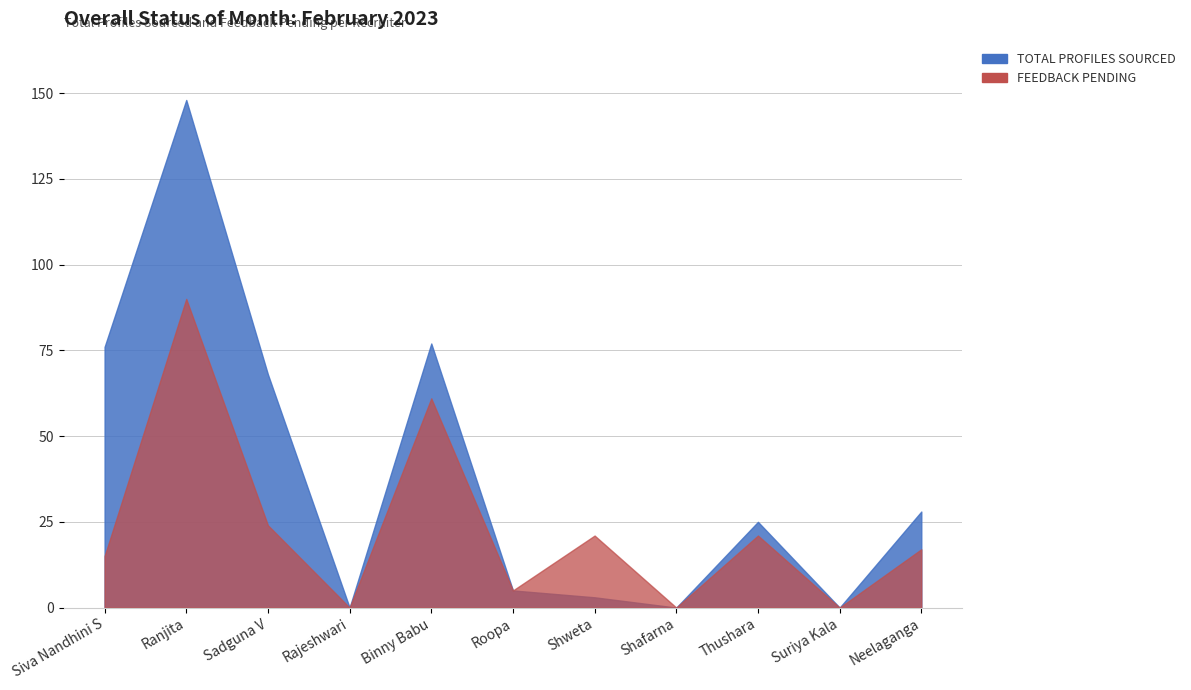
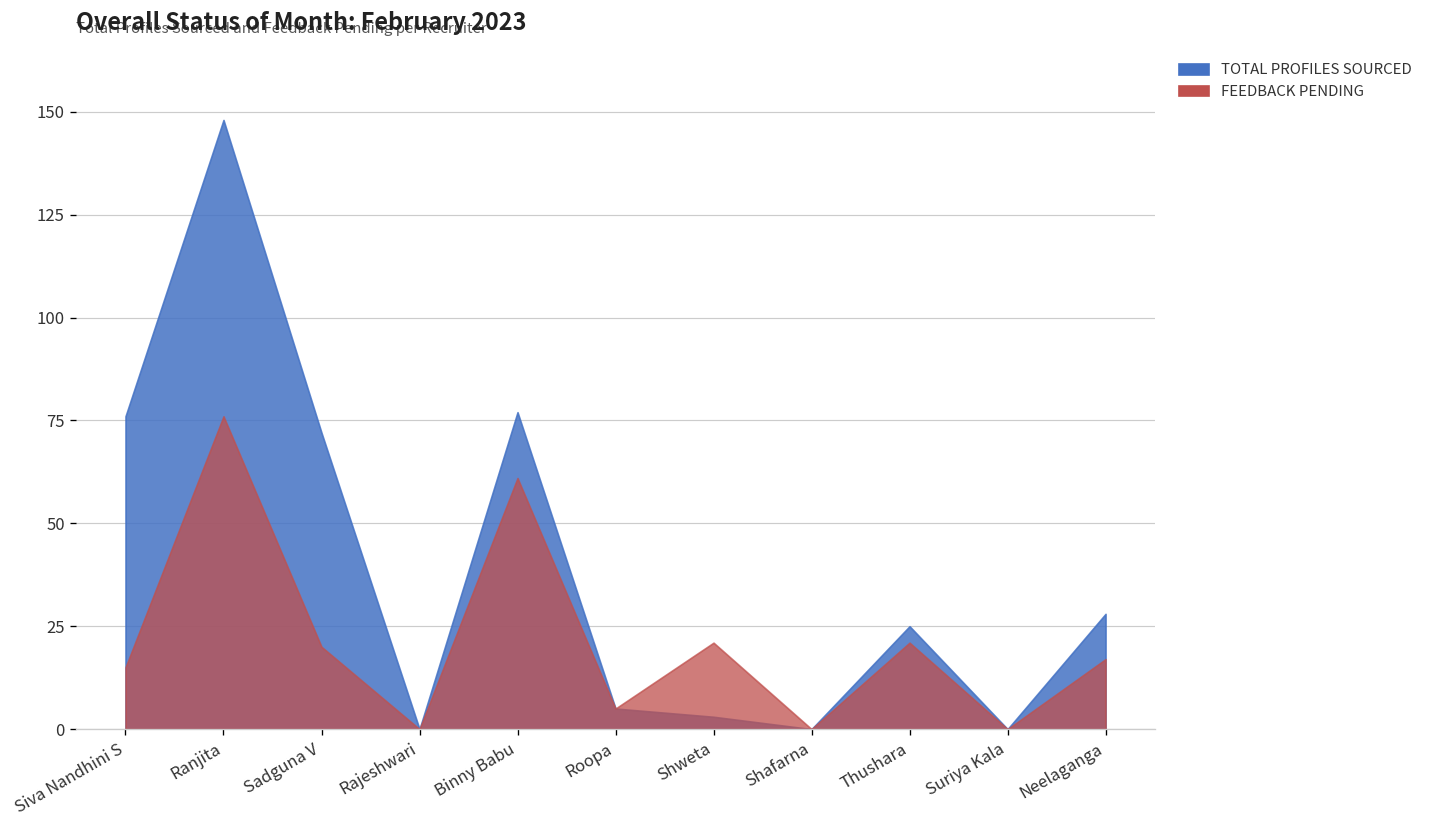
  {
    "TOTAL PROFILES SOURCED": {
      "Siva Nandhini S": 76,
      "Ranjita": 148,
-     "Sadguna V": 68,
+     "Sadguna V": 72,
      "Binny Babu": 77,
      "Shweta": 3,
      "Thushara": 25,
      "Neelaganga": 28
    },
    "FEEDBACK PENDING": {
      "Siva Nandhini S": 15,
-     "Ranjita": 90,
-     "Sadguna V": 24,
+     "Ranjita": 76,
+     "Sadguna V": 20,
      "Binny Babu": 61,
      "Shweta": 21,
      "Thushara": 21,
      "Neelaganga": 17
    }
  }
